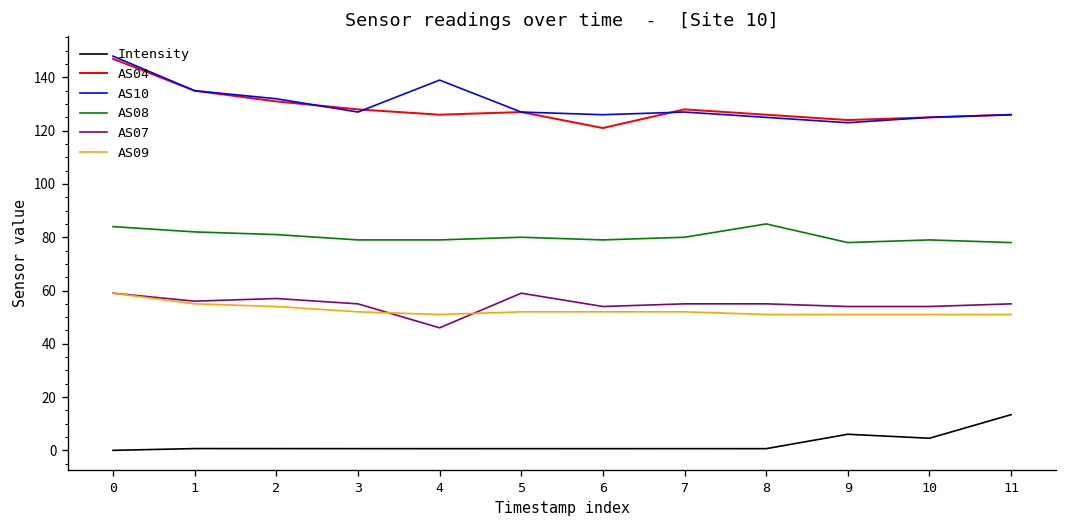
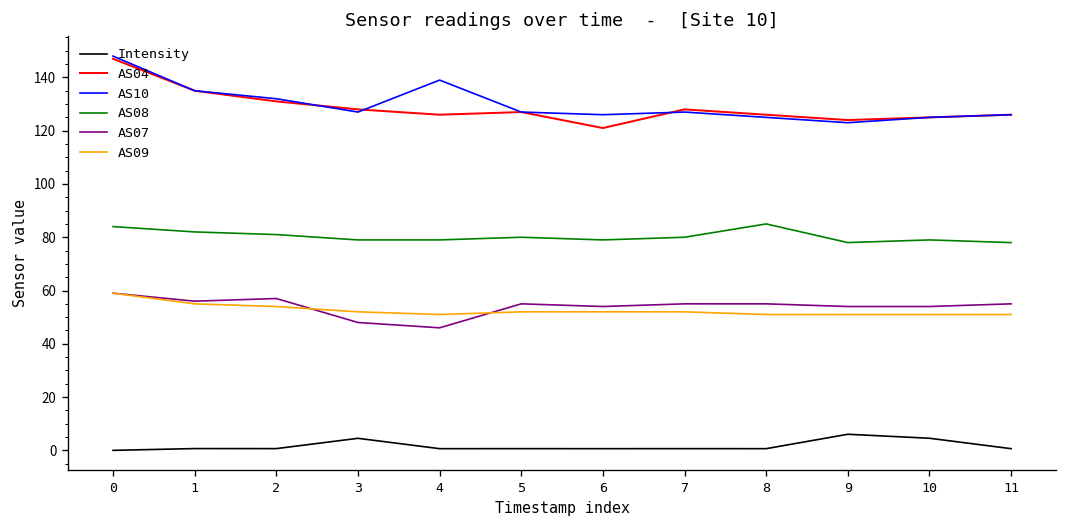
  {
    "Intensity": {
      "0": 0,
      "1": 1,
      "2": 1,
-     "3": 1,
+     "3": 5,
      "4": 1,
      "5": 1,
      "6": 1,
      "7": 1,
      "8": 1,
      "9": 6,
      "10": 5,
-     "11": 13
+     "11": 1
    },
    "AS04": {
      "4": 126,
      "6": 121
    },
    "AS10": {
      "4": 139,
      "6": 126
    },
    "AS08": {
      "0": 84,
      "1": 82,
      "2": 81,
      "3": 79,
      "4": 79,
      "5": 80,
      "6": 79,
      "7": 80,
      "8": 85,
      "9": 78,
      "10": 79,
      "11": 78
    },
    "AS07": {
      "2": 57,
-     "3": 55,
+     "3": 48,
      "4": 46,
-     "5": 59,
+     "5": 55,
      "6": 54,
      "7": 55,
      "8": 55,
      "9": 54,
      "10": 54,
      "11": 55
    },
    "AS09": {
      "2": 54,
      "3": 52,
      "4": 51,
      "5": 52,
      "6": 52,
      "7": 52,
      "8": 51,
      "9": 51,
      "10": 51,
      "11": 51
    }
  }
